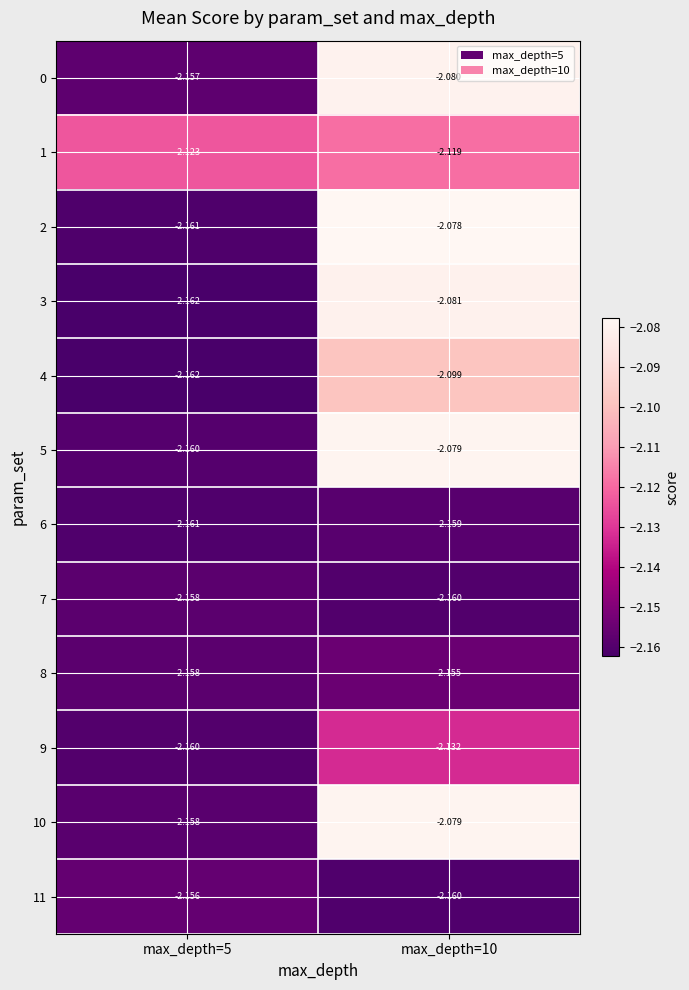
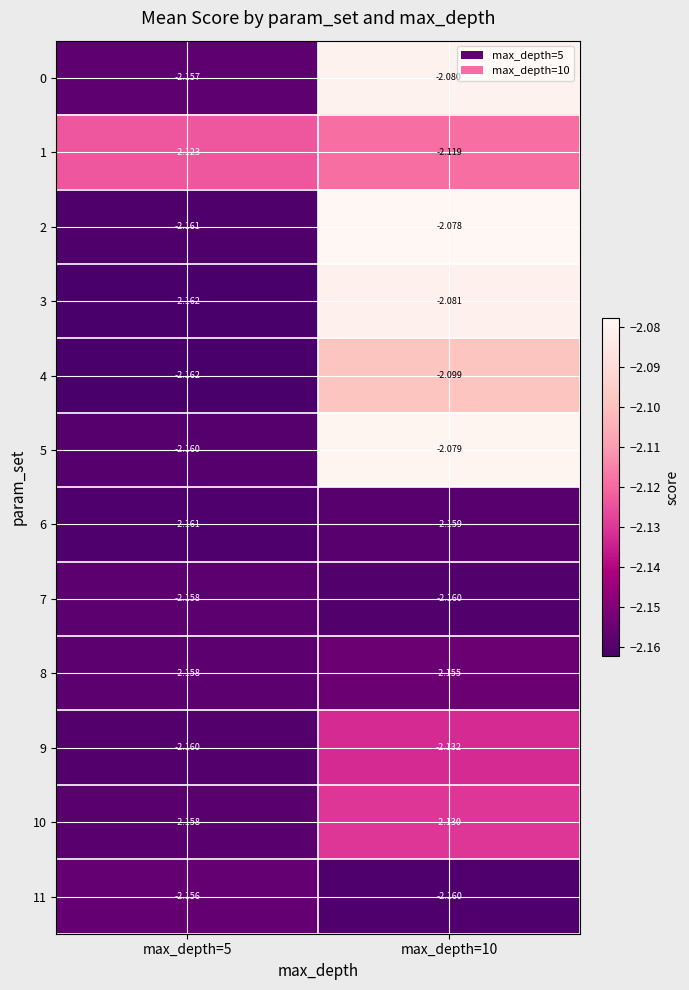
  {
    "0": {
      "max_depth=5": -2.157
    },
    "1": {
      "max_depth=5": -2.123,
      "max_depth=10": -2.119
    },
    "2": {
      "max_depth=5": -2.161,
      "max_depth=10": -2.078
    },
    "3": {
      "max_depth=5": -2.162,
      "max_depth=10": -2.081
    },
    "4": {
      "max_depth=5": -2.162,
      "max_depth=10": -2.099
    },
    "5": {
      "max_depth=5": -2.160,
      "max_depth=10": -2.079
    },
    "6": {
      "max_depth=5": -2.161,
      "max_depth=10": -2.159
    },
    "7": {
      "max_depth=5": -2.158,
      "max_depth=10": -2.160
    },
    "8": {
      "max_depth=5": -2.158,
      "max_depth=10": -2.155
    },
    "9": {
      "max_depth=5": -2.160,
      "max_depth=10": -2.132
    },
    "10": {
      "max_depth=5": -2.158,
-     "max_depth=10": -2.079
+     "max_depth=10": -2.130
    },
    "11": {
      "max_depth=5": -2.156,
      "max_depth=10": -2.160
    }
  }
